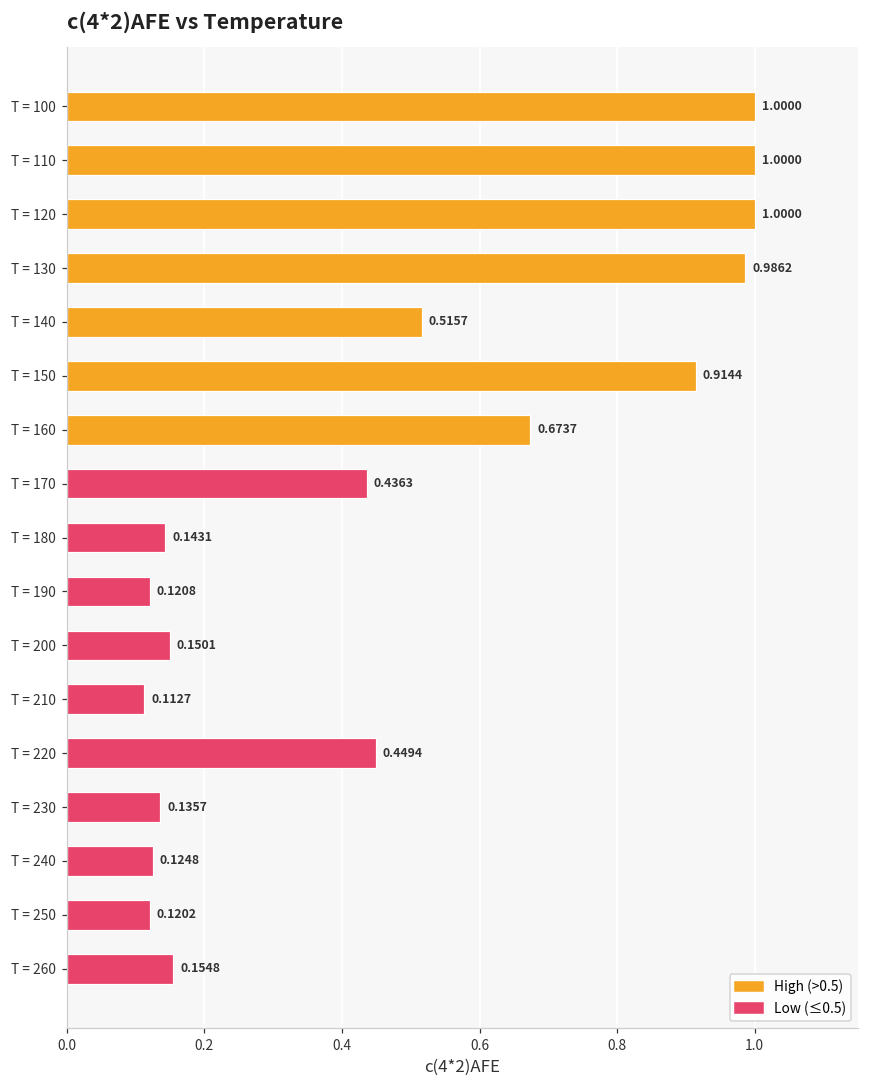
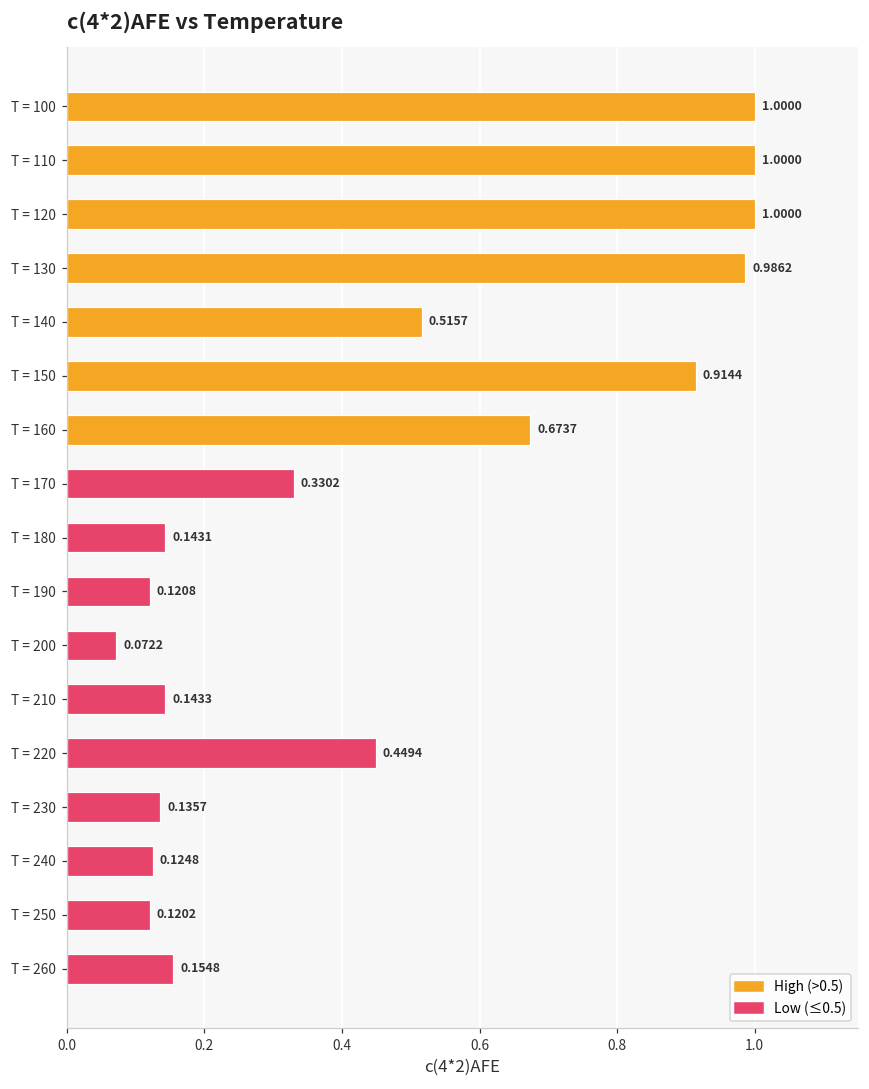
  {
    "T = 100": 1.0000,
    "T = 110": 1.0000,
    "T = 120": 1.0000,
    "T = 130": 0.9862,
    "T = 140": 0.5157,
    "T = 150": 0.9144,
    "T = 160": 0.6737,
-   "T = 170": 0.4363,
+   "T = 170": 0.3302,
    "T = 180": 0.1431,
    "T = 190": 0.1208,
-   "T = 200": 0.1501,
-   "T = 210": 0.1127,
+   "T = 200": 0.0722,
+   "T = 210": 0.1433,
    "T = 220": 0.4494,
    "T = 230": 0.1357,
    "T = 240": 0.1248,
    "T = 250": 0.1202,
    "T = 260": 0.1548
  }
